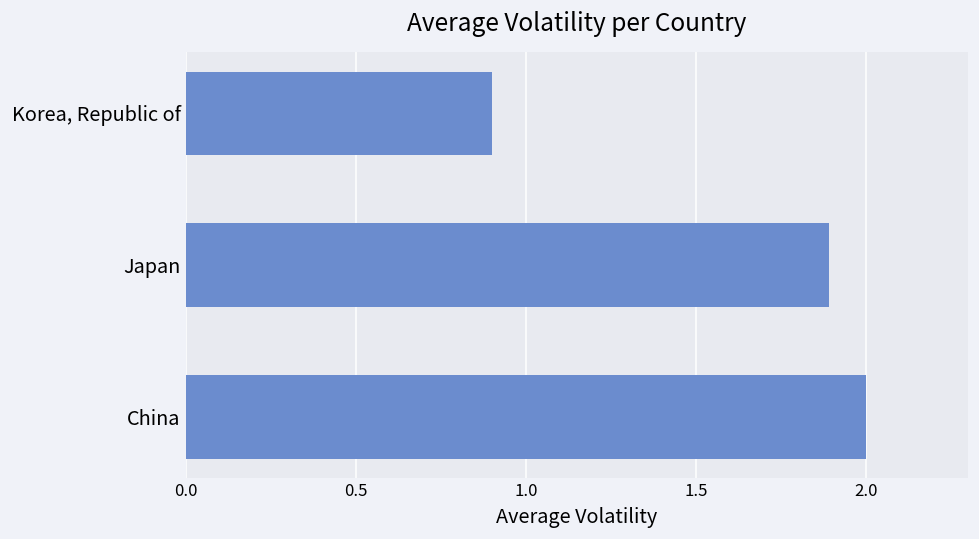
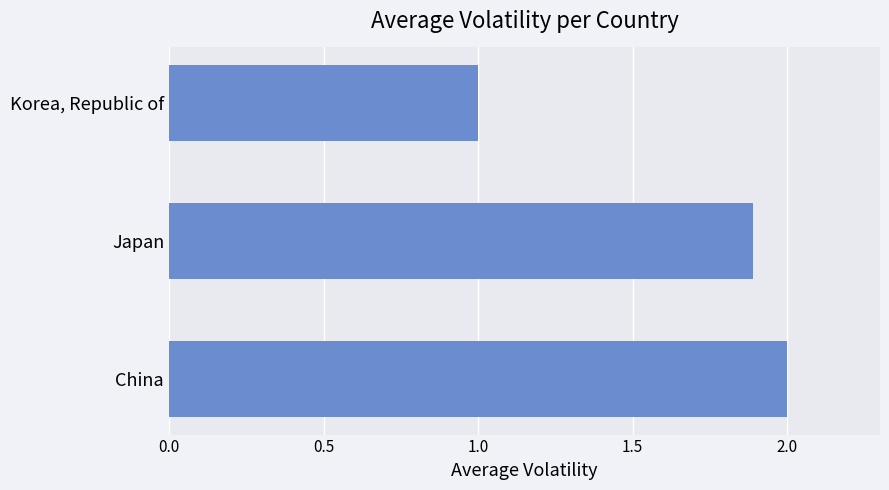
  {
-   "Korea, Republic of": 0.9,
+   "Korea, Republic of": 1.0,
    "Japan": 1.89,
    "China": 2.0
  }
